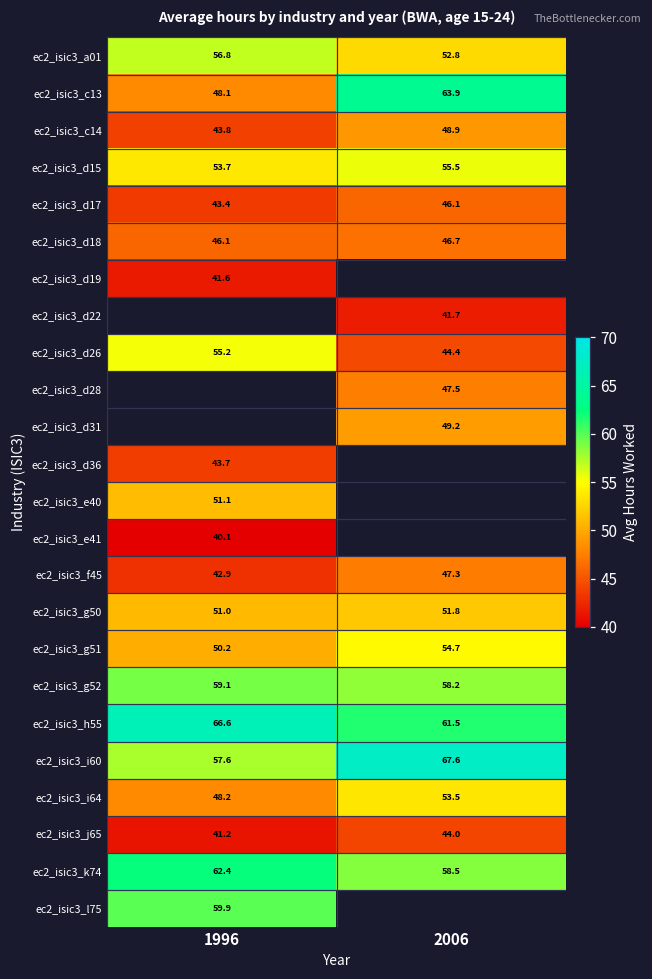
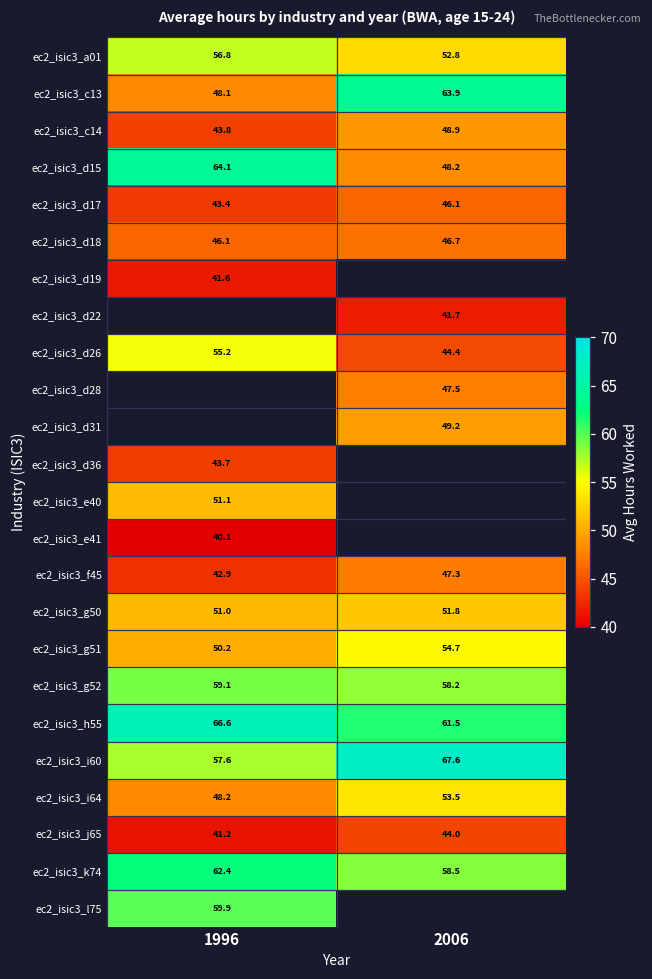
  {
    "ec2_isic3_a01": {
      "1996": 56.8,
      "2006": 52.8
    },
    "ec2_isic3_c13": {
      "1996": 48.1,
      "2006": 63.9
    },
    "ec2_isic3_c14": {
      "1996": 43.8,
      "2006": 48.9
    },
    "ec2_isic3_d15": {
-     "1996": 53.7,
-     "2006": 55.5
+     "1996": 64.1,
+     "2006": 48.2
    },
    "ec2_isic3_d17": {
      "1996": 43.4,
      "2006": 46.1
    },
    "ec2_isic3_d18": {
      "1996": 46.1,
      "2006": 46.7
    },
    "ec2_isic3_d19": {
      "1996": 41.6
    },
    "ec2_isic3_d22": {
      "2006": 41.7
    },
    "ec2_isic3_d26": {
      "1996": 55.2,
      "2006": 44.4
    },
    "ec2_isic3_d28": {
      "2006": 47.5
    },
    "ec2_isic3_d31": {
      "2006": 49.2
    },
    "ec2_isic3_d36": {
      "1996": 43.7
    },
    "ec2_isic3_e40": {
      "1996": 51.1
    },
    "ec2_isic3_e41": {
      "1996": 40.1
    },
    "ec2_isic3_f45": {
      "1996": 42.9,
      "2006": 47.3
    },
    "ec2_isic3_g50": {
      "1996": 51.0,
      "2006": 51.8
    },
    "ec2_isic3_g51": {
      "1996": 50.2,
      "2006": 54.7
    },
    "ec2_isic3_g52": {
      "1996": 59.1,
      "2006": 58.2
    },
    "ec2_isic3_h55": {
      "1996": 66.6,
      "2006": 61.5
    },
    "ec2_isic3_i60": {
      "1996": 57.6,
      "2006": 67.6
    },
    "ec2_isic3_i64": {
      "1996": 48.2,
      "2006": 53.5
    },
    "ec2_isic3_j65": {
      "1996": 41.2,
      "2006": 44.0
    },
    "ec2_isic3_k74": {
      "1996": 62.4,
      "2006": 58.5
    },
    "ec2_isic3_l75": {
      "1996": 59.9
    }
  }
